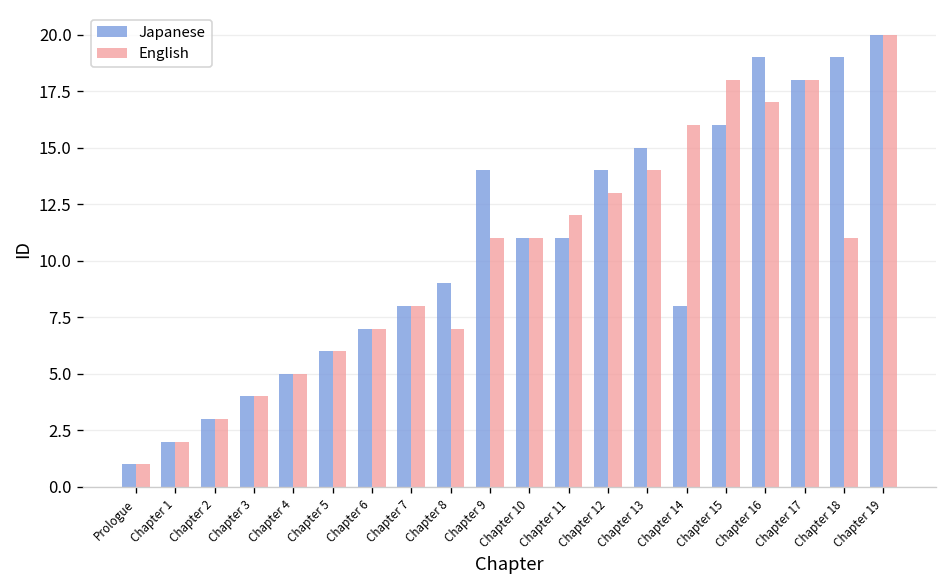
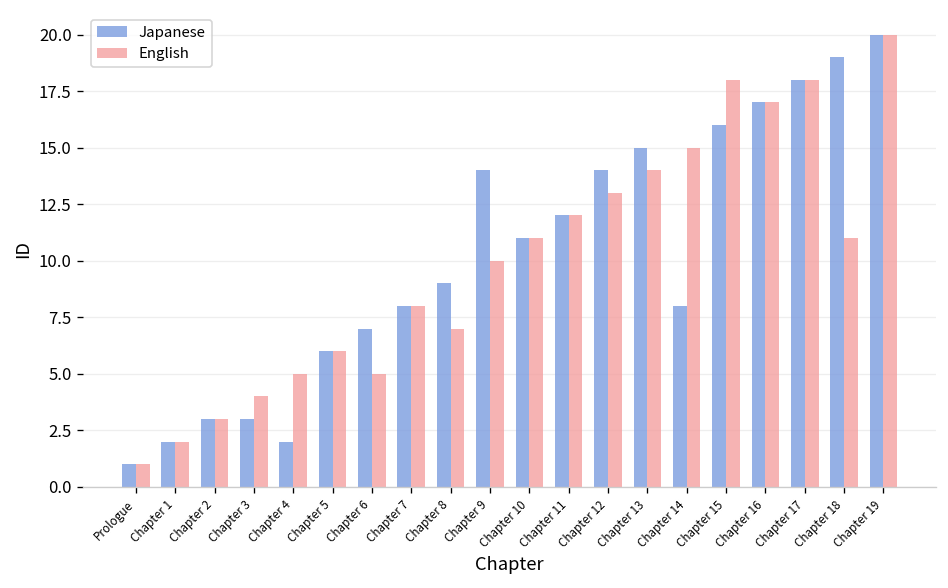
  {
    "Japanese": {
      "Prologue": 1,
      "Chapter 1": 2,
      "Chapter 2": 3,
-     "Chapter 3": 4,
-     "Chapter 4": 5,
+     "Chapter 3": 3,
+     "Chapter 4": 2,
      "Chapter 5": 6,
      "Chapter 6": 7,
      "Chapter 7": 8,
      "Chapter 8": 9,
      "Chapter 9": 14,
      "Chapter 10": 11,
-     "Chapter 11": 11,
+     "Chapter 11": 12,
      "Chapter 12": 14,
      "Chapter 13": 15,
      "Chapter 14": 8,
      "Chapter 15": 16,
-     "Chapter 16": 19,
+     "Chapter 16": 17,
      "Chapter 17": 18,
      "Chapter 18": 19,
      "Chapter 19": 20
    },
    "English": {
      "Prologue": 1,
      "Chapter 1": 2,
      "Chapter 2": 3,
      "Chapter 3": 4,
      "Chapter 4": 5,
      "Chapter 5": 6,
-     "Chapter 6": 7,
+     "Chapter 6": 5,
      "Chapter 7": 8,
      "Chapter 8": 7,
-     "Chapter 9": 11,
+     "Chapter 9": 10,
      "Chapter 10": 11,
      "Chapter 11": 12,
      "Chapter 12": 13,
      "Chapter 13": 14,
-     "Chapter 14": 16,
+     "Chapter 14": 15,
      "Chapter 15": 18,
      "Chapter 16": 17,
      "Chapter 17": 18,
      "Chapter 18": 11,
      "Chapter 19": 20
    }
  }
